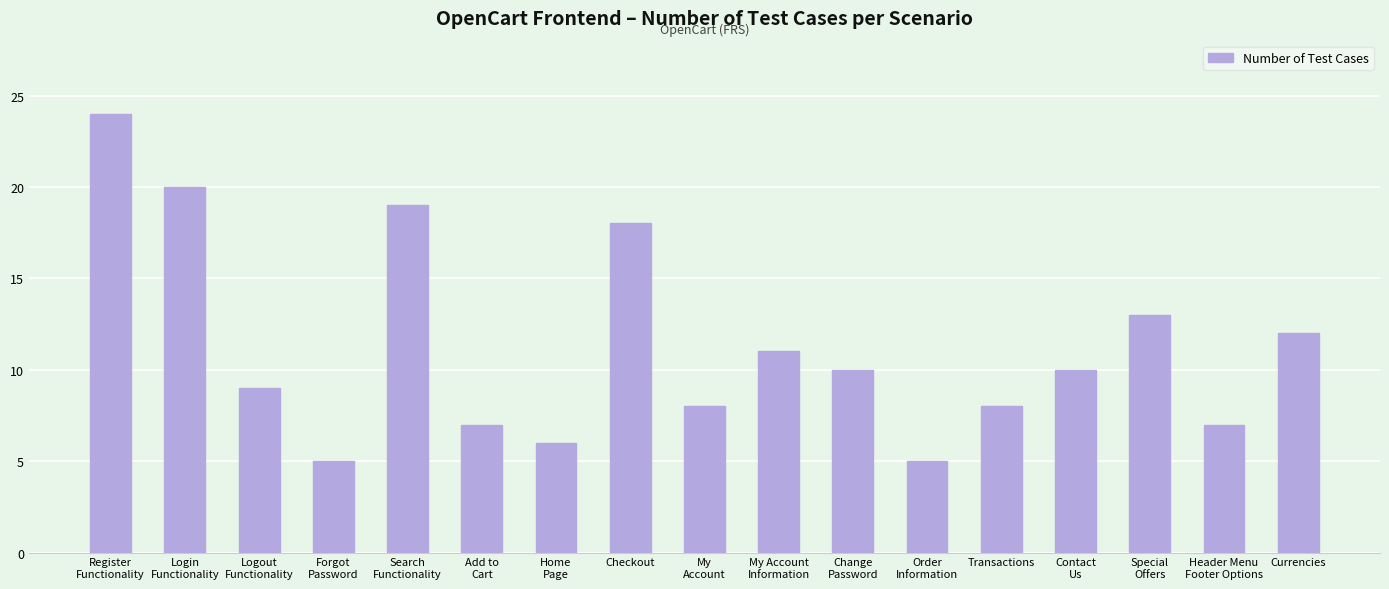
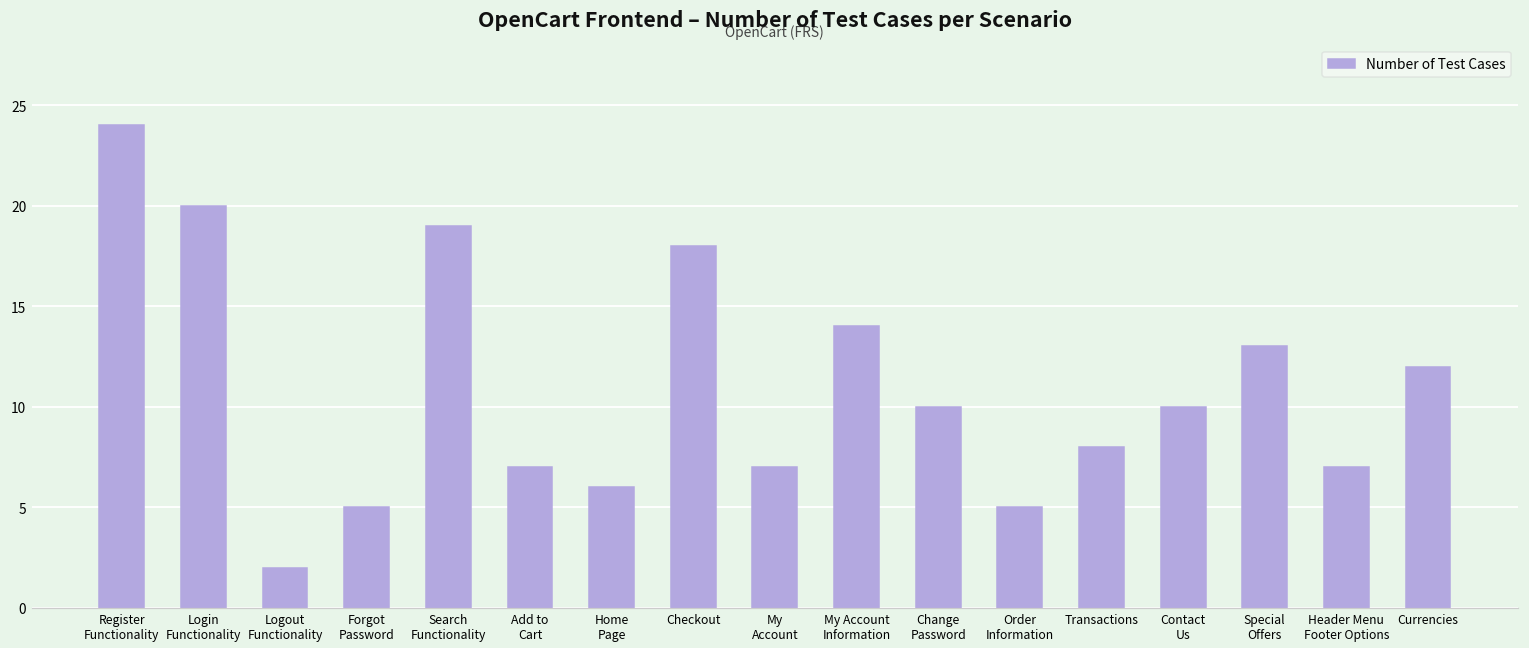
  {
    "Register Functionality": 24,
    "Login Functionality": 20,
-   "Logout Functionality": 9,
+   "Logout Functionality": 2,
    "Forgot Password": 5,
    "Search Functionality": 19,
    "Add to Cart": 7,
    "Home Page": 6,
    "Checkout": 18,
-   "My Account": 8,
-   "My Account Information": 11,
+   "My Account": 7,
+   "My Account Information": 14,
    "Change Password": 10,
    "Order Information": 5,
    "Transactions": 8,
    "Contact Us": 10,
    "Special Offers": 13,
    "Header Menu Footer Options": 7,
    "Currencies": 12
  }
